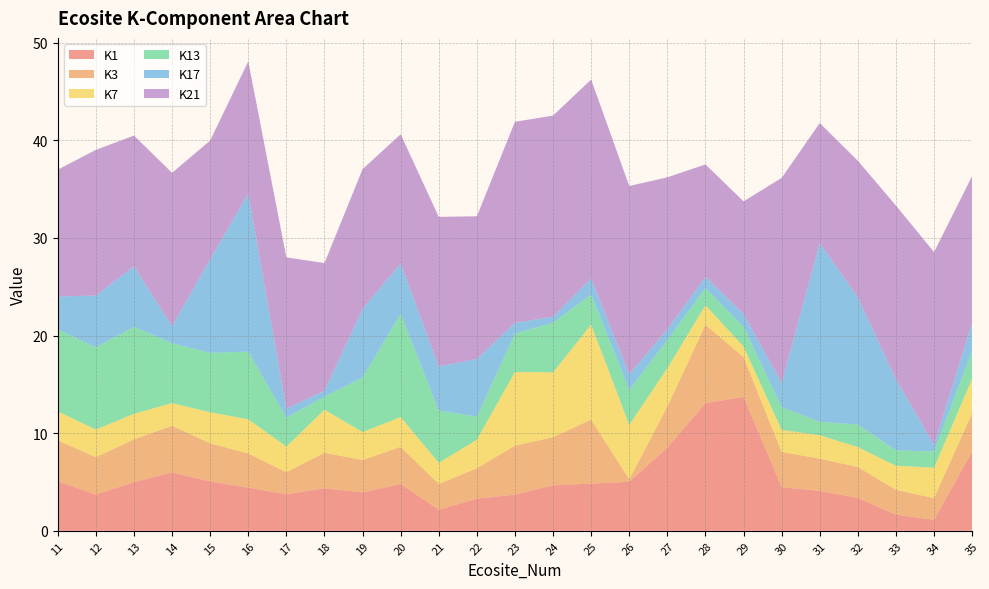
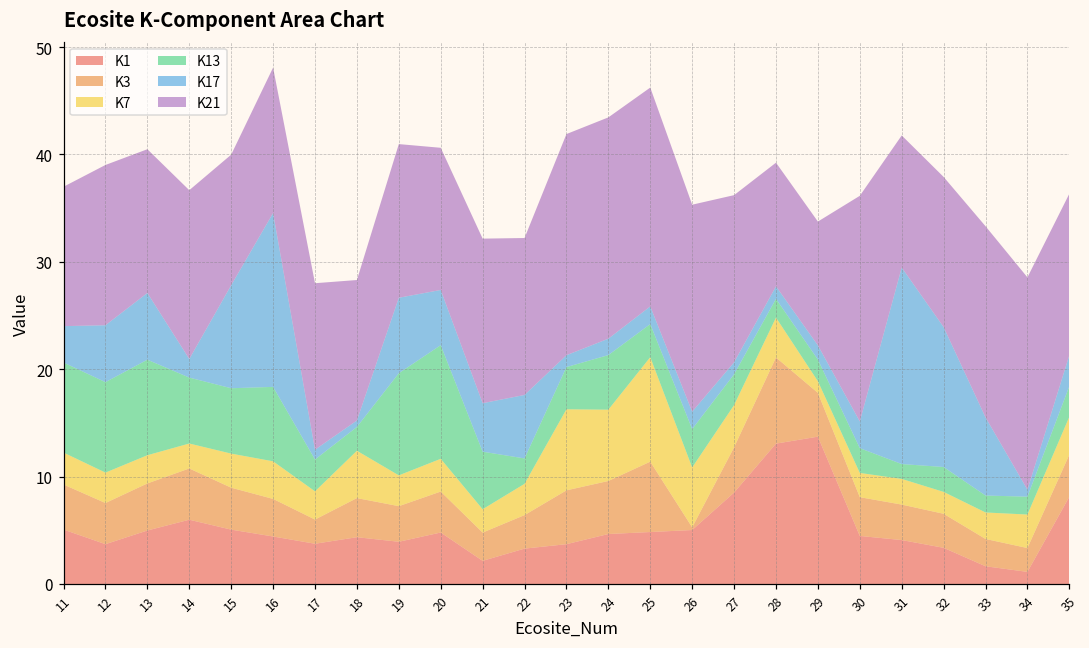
  {
    "K7": {
      "11": 3,
      "12": 3,
      "13": 3,
      "14": 2,
      "15": 3,
      "16": 4,
      "17": 3,
      "18": 4,
      "19": 3,
      "20": 3,
      "21": 2,
      "22": 3,
      "23": 8,
      "24": 7,
      "25": 10,
      "26": 6,
      "27": 4,
-     "28": 2,
+     "28": 4,
      "29": 1,
      "30": 2,
      "31": 2,
      "32": 2,
      "33": 2,
      "34": 3,
      "35": 4
    },
    "K13": {
      "11": 8,
      "12": 8,
      "13": 9,
      "14": 6,
      "15": 6,
      "16": 7,
      "17": 3,
-     "18": 1,
-     "19": 6,
+     "18": 2,
+     "19": 10,
      "20": 11,
      "21": 5,
      "22": 2,
      "23": 4,
      "24": 5,
      "25": 3,
      "26": 4,
      "27": 3,
      "28": 2,
      "29": 2,
      "30": 2,
      "31": 1,
      "32": 2,
      "33": 2,
      "34": 2,
      "35": 3
    },
    "K17": {
      "11": 3,
      "12": 5,
      "13": 6,
      "14": 2,
      "15": 10,
      "16": 16,
      "17": 1,
      "18": 1,
      "19": 7,
      "20": 5,
      "21": 5,
      "22": 6,
      "23": 1,
-     "24": 1,
+     "24": 2,
      "25": 2,
      "26": 2,
      "27": 1,
      "28": 1,
      "29": 1,
      "30": 2,
      "31": 18,
      "32": 13,
      "33": 7,
      "34": 1,
      "35": 3
    },
    "K21": {
      "11": 13,
      "12": 15,
      "13": 13,
      "14": 16,
      "15": 12,
      "16": 14,
      "17": 16,
      "18": 13,
      "19": 14,
      "20": 13,
      "21": 15,
      "22": 15,
      "23": 21,
      "24": 21,
      "25": 20,
      "26": 19,
      "27": 16,
      "28": 12,
      "29": 12,
      "30": 21,
      "31": 12,
      "32": 14,
      "33": 18,
      "34": 20,
      "35": 15
    }
  }
